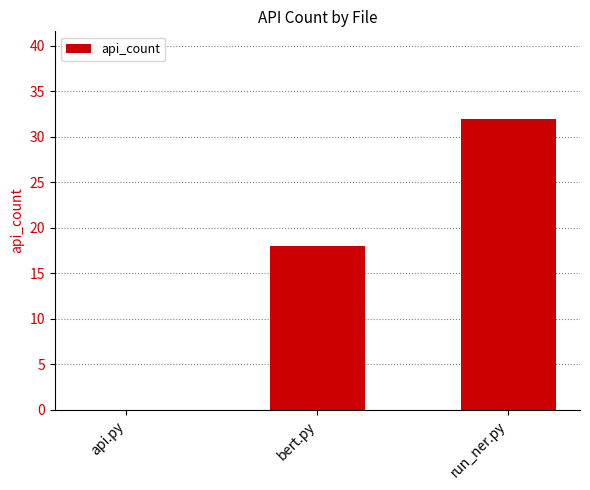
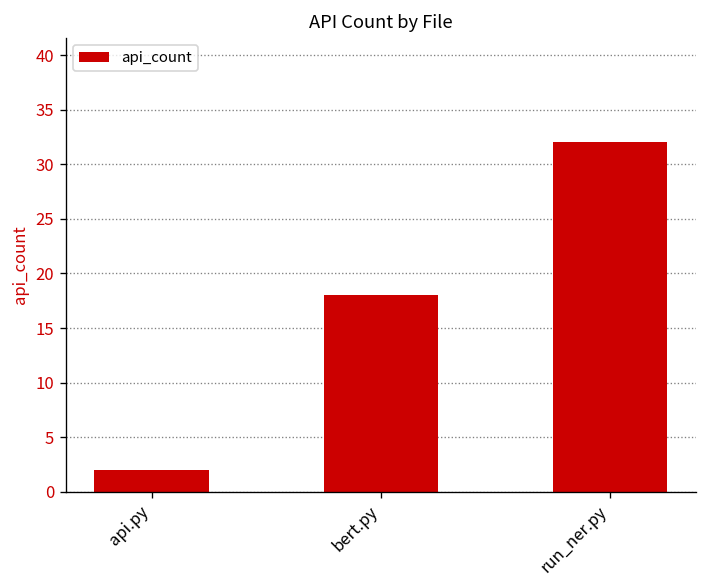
  {
-   "api.py": 0,
+   "api.py": 2,
    "bert.py": 18,
    "run_ner.py": 32
  }
